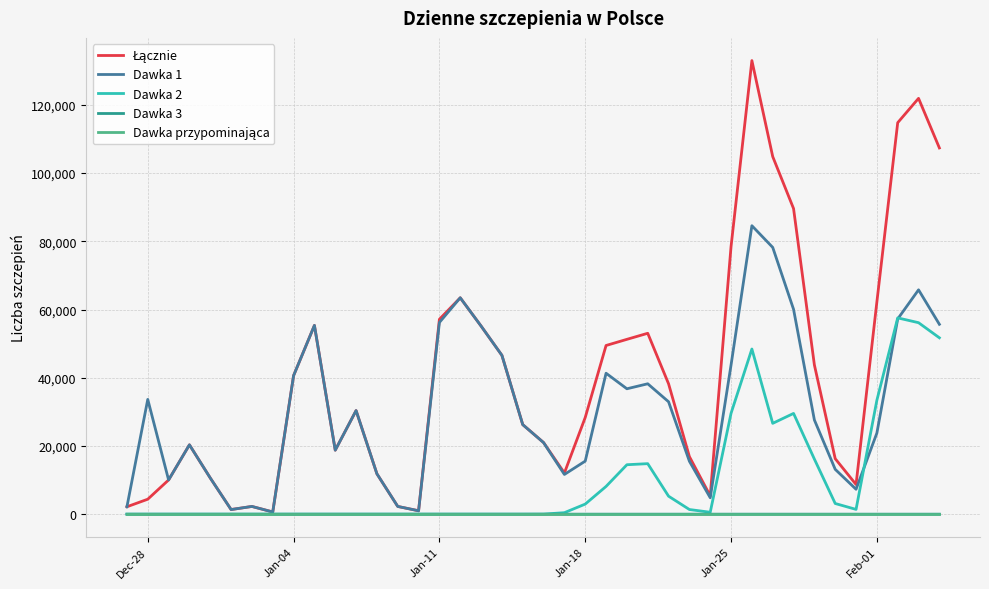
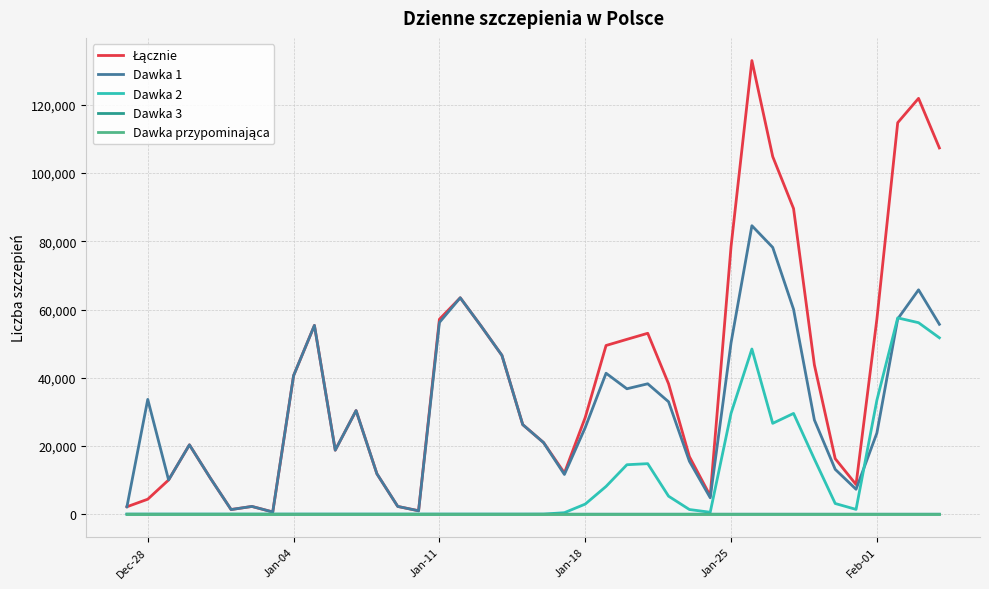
  {
    "Łącznie": {
      "Dec-28": "4,000",
      "Jan-11": "57,000",
      "Jan-18": "28,000",
      "Jan-25": "78,000",
-     "Feb-01": "62,000"
+     "Feb-01": "57,000"
    },
    "Dawka 1": {
      "Dec-28": "34,000",
      "Jan-11": "56,000",
-     "Jan-18": "16,000",
-     "Jan-25": "44,000",
+     "Jan-18": "25,000",
+     "Jan-25": "50,000",
      "Feb-01": "24,000"
    }
  }
